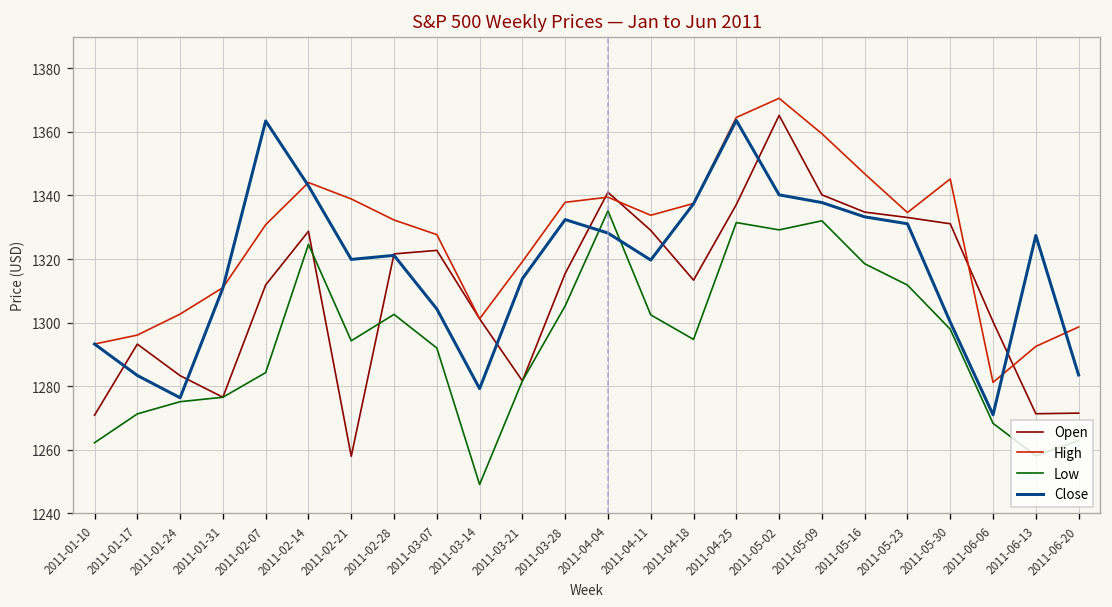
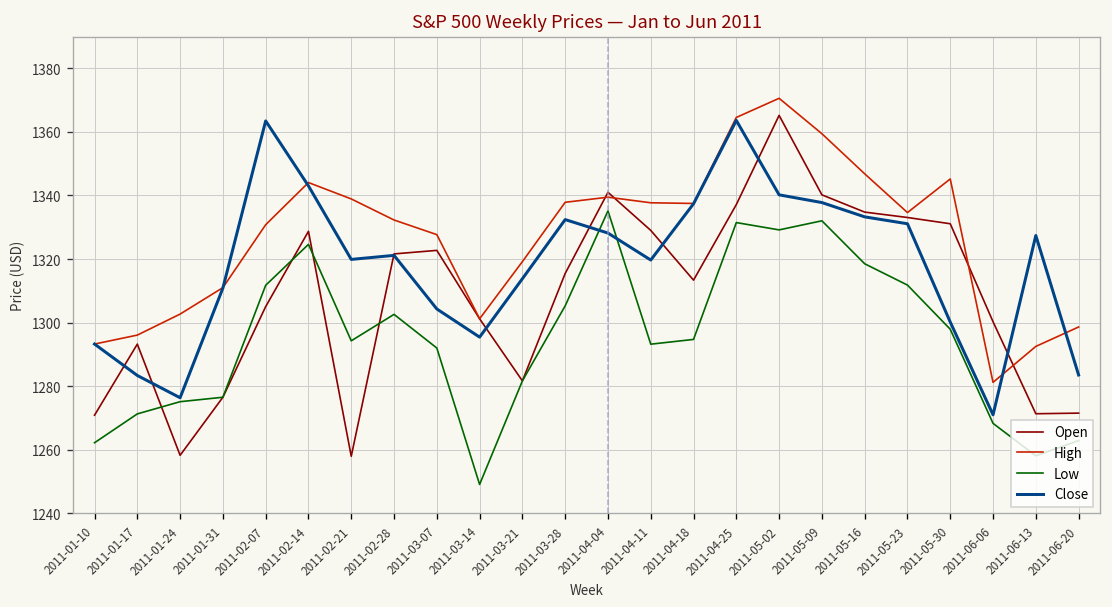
  {
    "Open": {
      "2011-01-10": 1271,
      "2011-01-17": 1293,
-     "2011-01-24": 1283,
-     "2011-02-07": 1312,
+     "2011-01-24": 1258,
+     "2011-02-07": 1305,
      "2011-02-14": 1329,
      "2011-02-21": 1258,
      "2011-03-07": 1323,
      "2011-03-28": 1315,
      "2011-04-04": 1341,
      "2011-04-11": 1329,
      "2011-04-18": 1313,
      "2011-04-25": 1337,
      "2011-05-02": 1365,
      "2011-05-09": 1340,
      "2011-05-16": 1335,
      "2011-05-23": 1333,
      "2011-05-30": 1331,
      "2011-06-06": 1300,
      "2011-06-13": 1271,
      "2011-06-20": 1272
    },
    "High": {
      "2011-01-17": 1296,
      "2011-01-24": 1303,
      "2011-02-07": 1331,
      "2011-02-14": 1344,
      "2011-02-21": 1339,
      "2011-02-28": 1332,
      "2011-03-07": 1328,
      "2011-03-21": 1319,
      "2011-03-28": 1338,
      "2011-04-04": 1339,
-     "2011-04-11": 1334,
+     "2011-04-11": 1338,
      "2011-05-02": 1371,
      "2011-05-09": 1359,
      "2011-05-16": 1347,
      "2011-05-23": 1335,
      "2011-05-30": 1345,
      "2011-06-06": 1281,
      "2011-06-13": 1293,
      "2011-06-20": 1299
    },
    "Low": {
      "2011-01-10": 1262,
      "2011-01-17": 1271,
      "2011-01-24": 1275,
-     "2011-02-07": 1284,
+     "2011-02-07": 1312,
      "2011-02-14": 1325,
      "2011-02-21": 1294,
      "2011-02-28": 1303,
      "2011-03-07": 1292,
      "2011-03-14": 1249,
      "2011-03-28": 1305,
      "2011-04-04": 1335,
-     "2011-04-11": 1302,
+     "2011-04-11": 1293,
      "2011-04-18": 1295,
      "2011-04-25": 1331,
      "2011-05-02": 1329,
      "2011-05-09": 1332,
      "2011-05-16": 1319,
      "2011-05-23": 1312,
      "2011-05-30": 1298,
      "2011-06-06": 1268
    },
    "Close": {
      "2011-01-17": 1283,
      "2011-01-24": 1276,
      "2011-02-07": 1363,
      "2011-02-14": 1343,
      "2011-02-21": 1320,
      "2011-03-07": 1304,
-     "2011-03-14": 1279,
+     "2011-03-14": 1295,
      "2011-03-21": 1314,
      "2011-03-28": 1332,
      "2011-04-04": 1328,
      "2011-04-11": 1320,
      "2011-05-02": 1340,
      "2011-05-09": 1338,
      "2011-05-16": 1333,
      "2011-05-23": 1331,
      "2011-05-30": 1300,
      "2011-06-06": 1271,
      "2011-06-13": 1327,
      "2011-06-20": 1284
    }
  }
